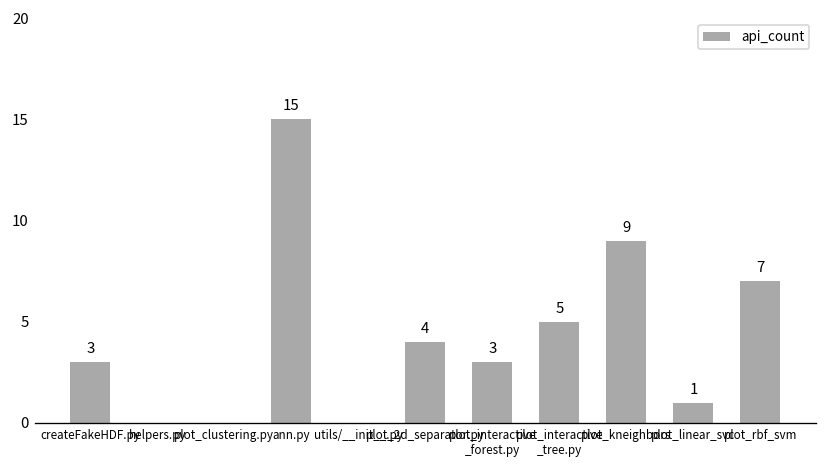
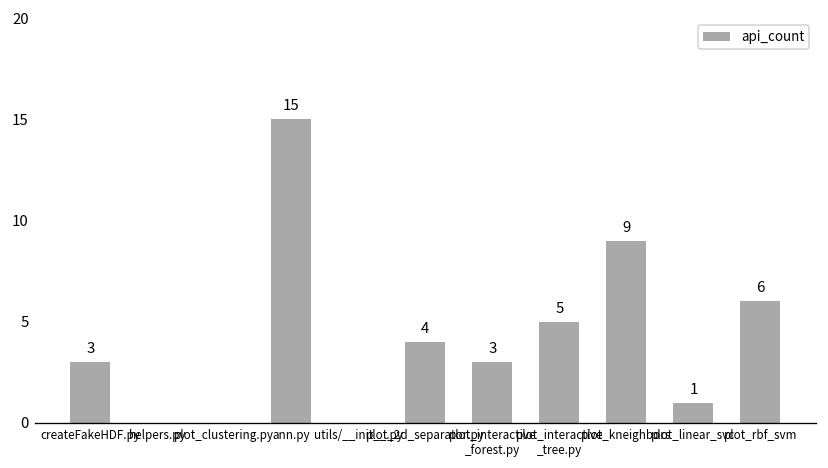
  {
    "createFakeHDF.py": 3,
    "ann.py": 15,
-   "plot_rbf_svm": 7
+   "plot_rbf_svm": 6
  }
